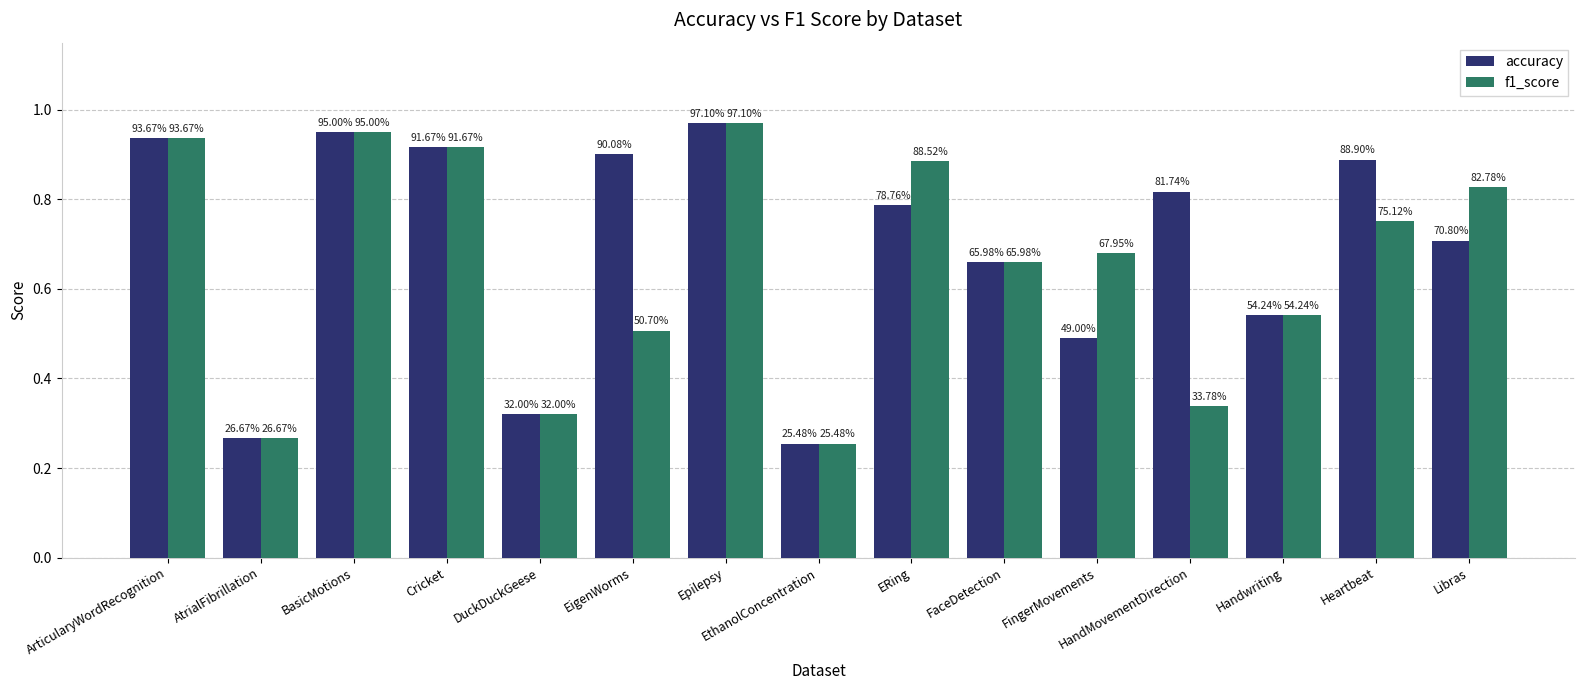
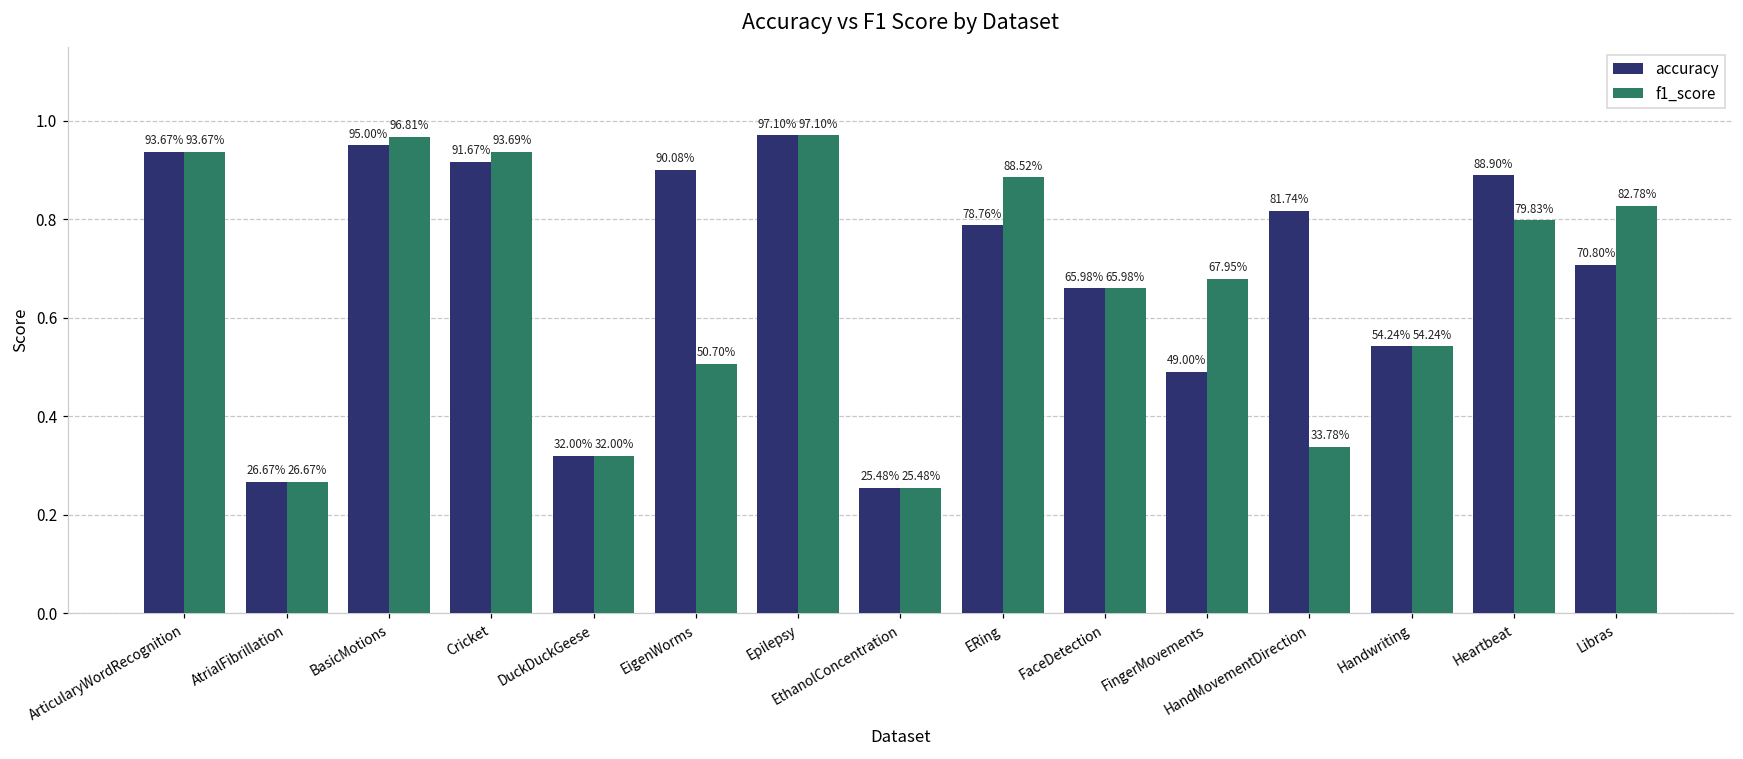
  {
    "accuracy": {
      "ArticularyWordRecognition": "93.67%",
      "AtrialFibrillation": "26.67%",
      "BasicMotions": "95.00%",
      "Cricket": "91.67%",
      "DuckDuckGeese": "32.00%",
      "EigenWorms": "90.08%",
      "Epilepsy": "97.10%",
      "EthanolConcentration": "25.48%",
      "ERing": "78.76%",
      "FaceDetection": "65.98%",
      "FingerMovements": "49.00%",
      "HandMovementDirection": "81.74%",
      "Handwriting": "54.24%",
      "Heartbeat": "88.90%",
      "Libras": "70.80%"
    },
    "f1_score": {
      "ArticularyWordRecognition": "93.67%",
      "AtrialFibrillation": "26.67%",
-     "BasicMotions": "95.00%",
-     "Cricket": "91.67%",
+     "BasicMotions": "96.81%",
+     "Cricket": "93.69%",
      "DuckDuckGeese": "32.00%",
      "EigenWorms": "50.70%",
      "Epilepsy": "97.10%",
      "EthanolConcentration": "25.48%",
      "ERing": "88.52%",
      "FaceDetection": "65.98%",
      "FingerMovements": "67.95%",
      "HandMovementDirection": "33.78%",
      "Handwriting": "54.24%",
-     "Heartbeat": "75.12%",
+     "Heartbeat": "79.83%",
      "Libras": "82.78%"
    }
  }
